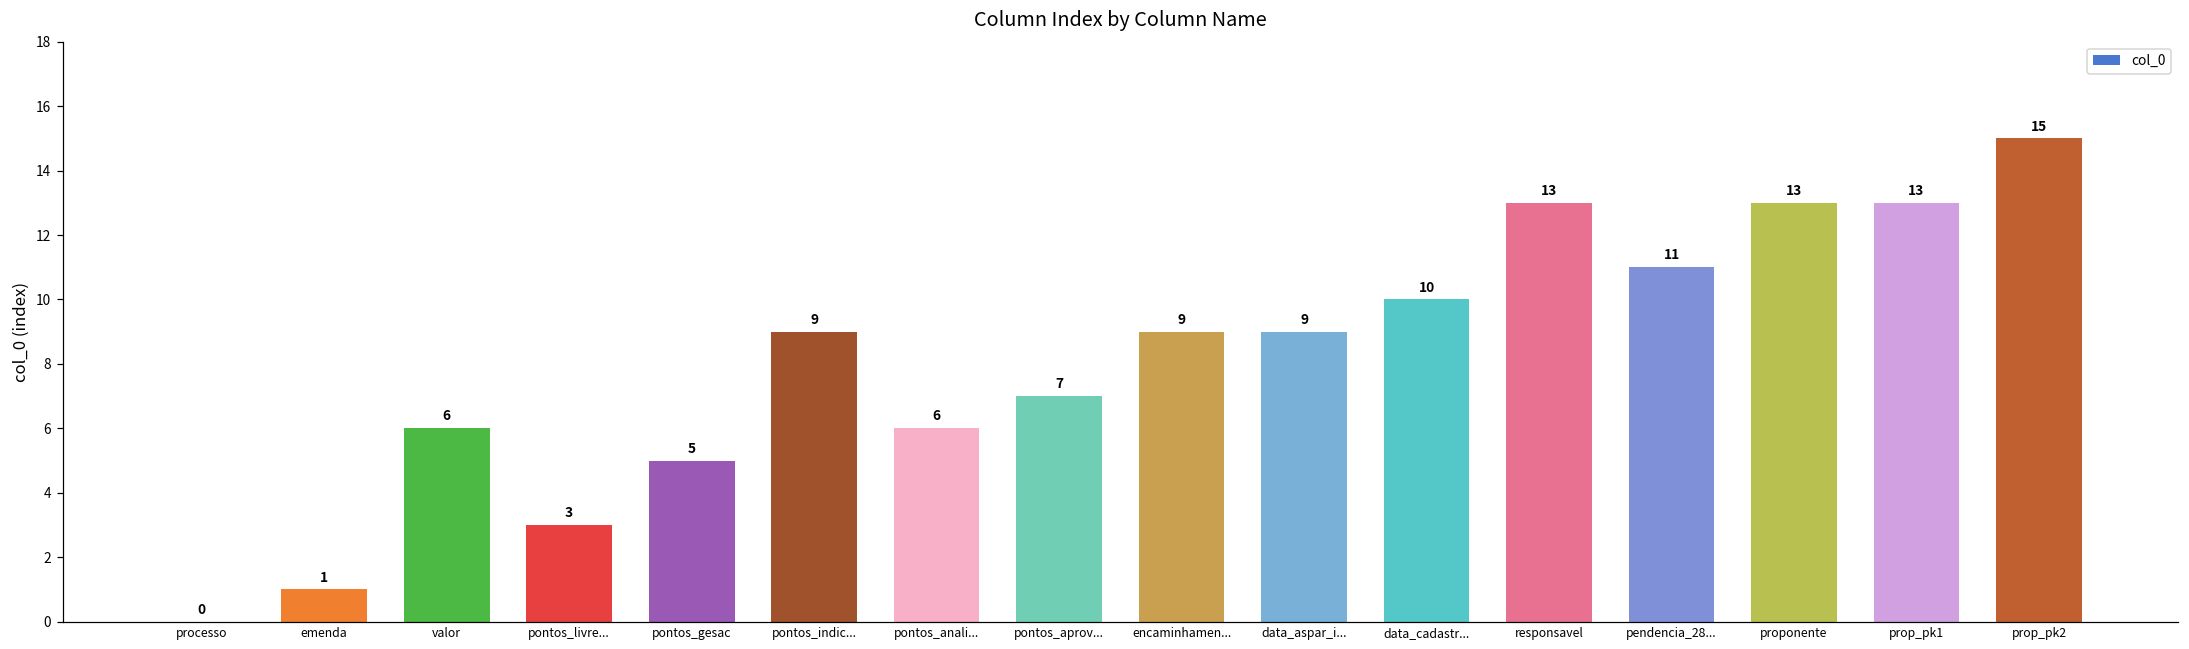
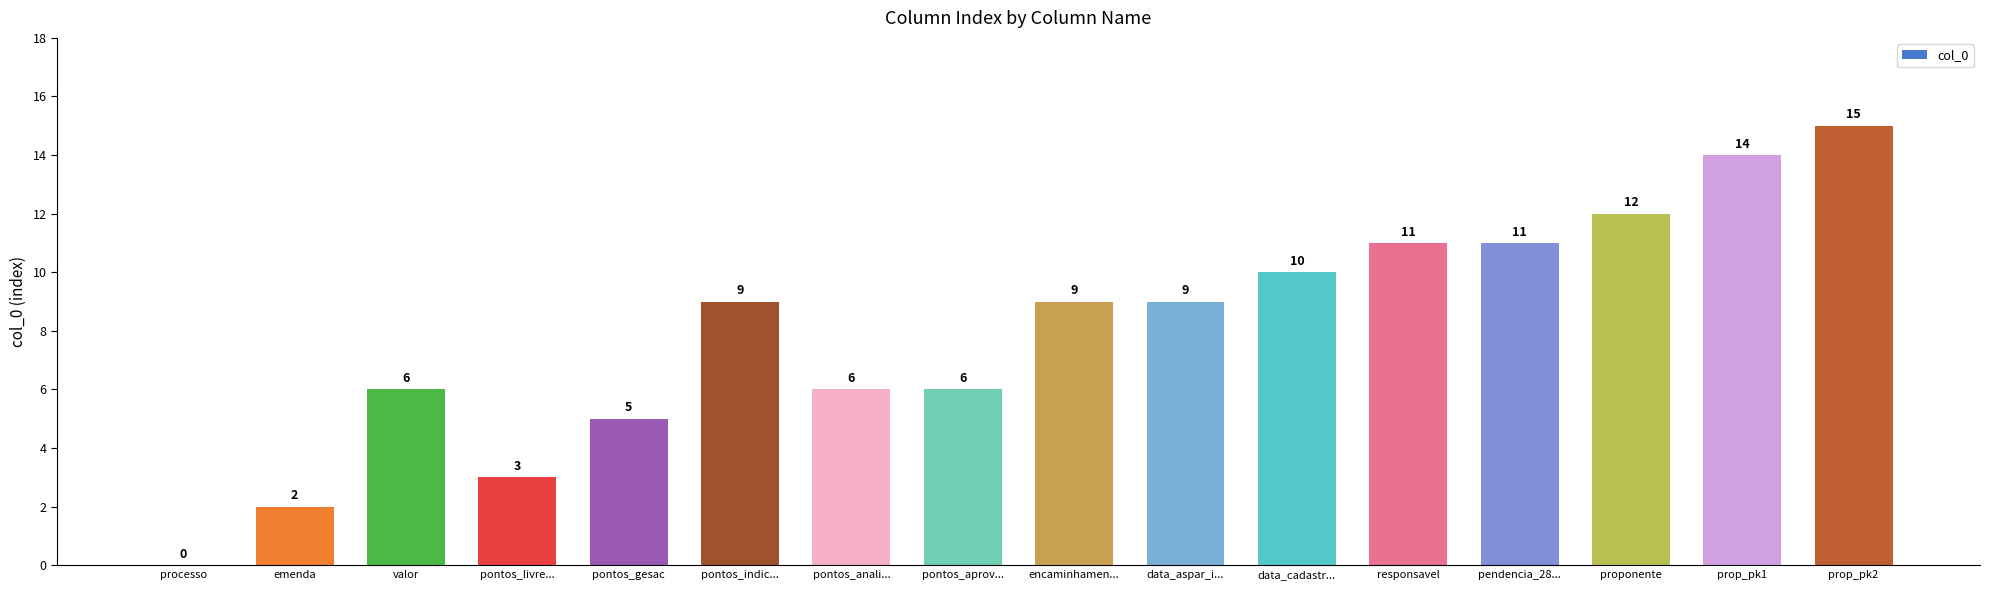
  {
    "processo": 0,
-   "emenda": 1,
+   "emenda": 2,
    "valor": 6,
    "pontos_livre...": 3,
    "pontos_gesac": 5,
    "pontos_indic...": 9,
    "pontos_anali...": 6,
-   "pontos_aprov...": 7,
+   "pontos_aprov...": 6,
    "encaminhamen...": 9,
    "data_aspar_i...": 9,
    "data_cadastr...": 10,
-   "responsavel": 13,
+   "responsavel": 11,
    "pendencia_28...": 11,
-   "proponente": 13,
-   "prop_pk1": 13,
+   "proponente": 12,
+   "prop_pk1": 14,
    "prop_pk2": 15
  }
